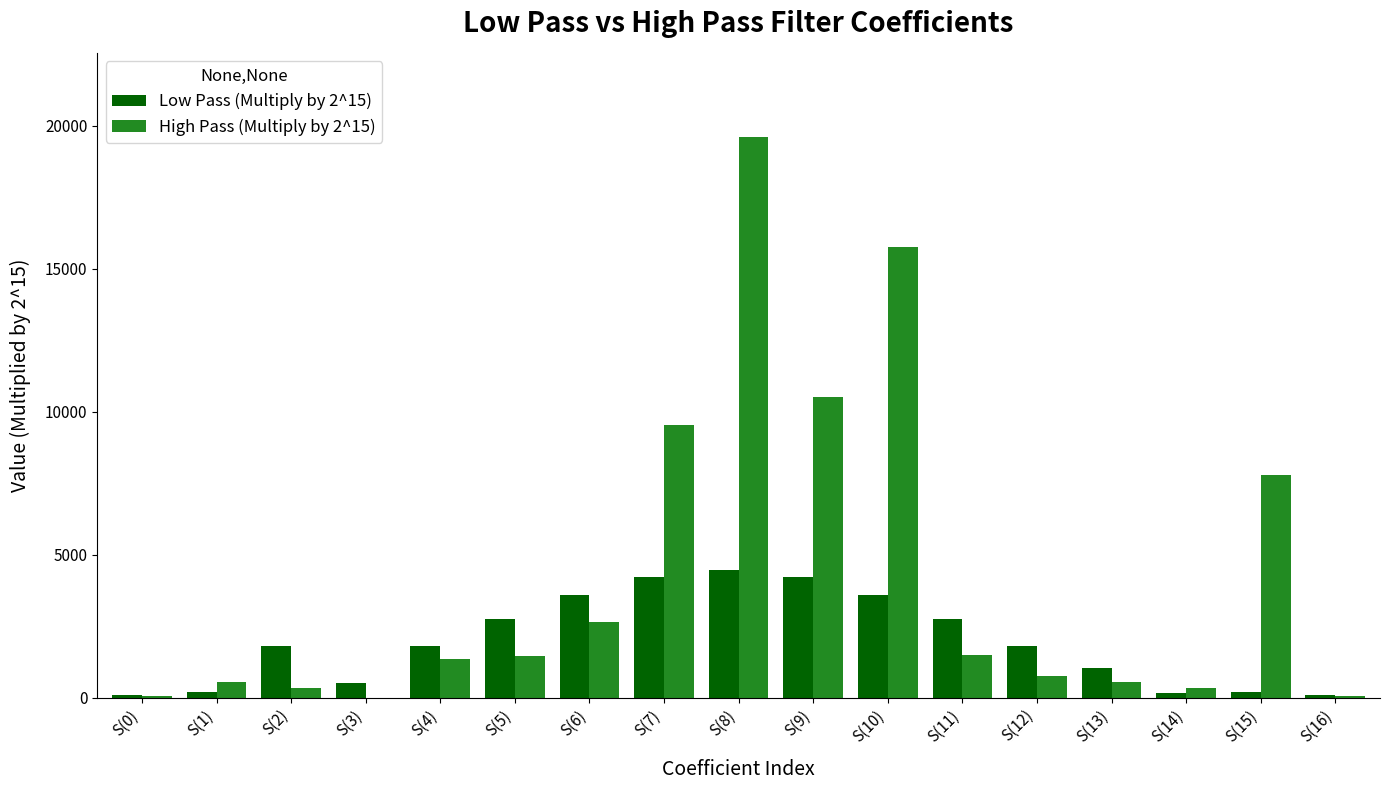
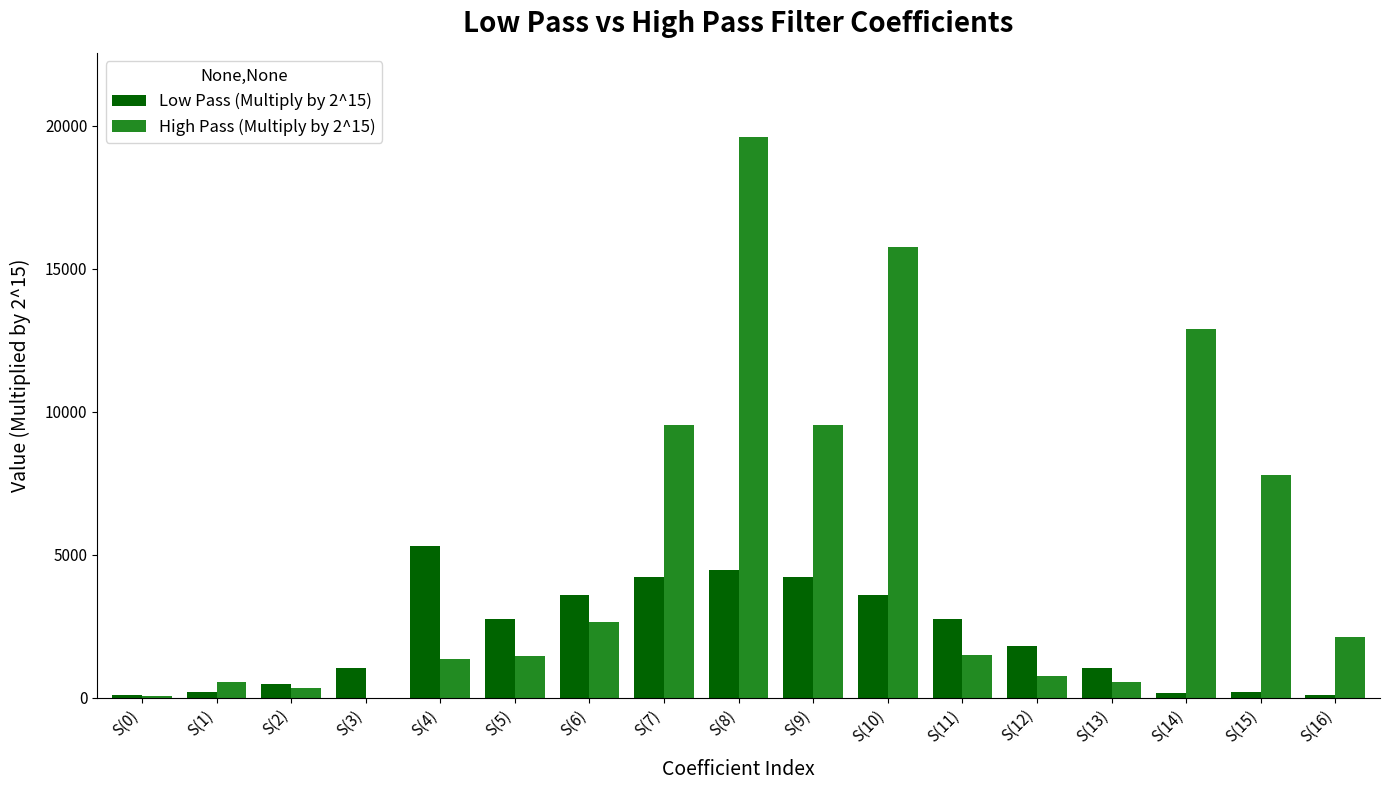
  {
    "Low Pass (Multiply by 2^15)": {
      "S(1)": 200,
-     "S(2)": 1800,
-     "S(3)": 500,
-     "S(4)": 1800,
+     "S(2)": 500,
+     "S(3)": 1000,
+     "S(4)": 5300,
      "S(5)": 2700,
      "S(6)": 3600,
      "S(7)": 4200,
      "S(8)": 4400,
      "S(9)": 4200,
      "S(10)": 3600,
      "S(11)": 2700,
      "S(12)": 1800,
      "S(13)": 1000,
      "S(14)": 200,
      "S(15)": 200
    },
    "High Pass (Multiply by 2^15)": {
      "S(1)": 600,
      "S(2)": 400,
      "S(3)": 0,
      "S(4)": 1300,
      "S(5)": 1500,
      "S(6)": 2600,
      "S(7)": 9500,
      "S(8)": 19600,
-     "S(9)": 10500,
+     "S(9)": 9500,
      "S(10)": 15800,
      "S(11)": 1500,
      "S(12)": 800,
      "S(13)": 600,
-     "S(14)": 400,
+     "S(14)": 12900,
      "S(15)": 7800,
-     "S(16)": 100
+     "S(16)": 2100
    }
  }
